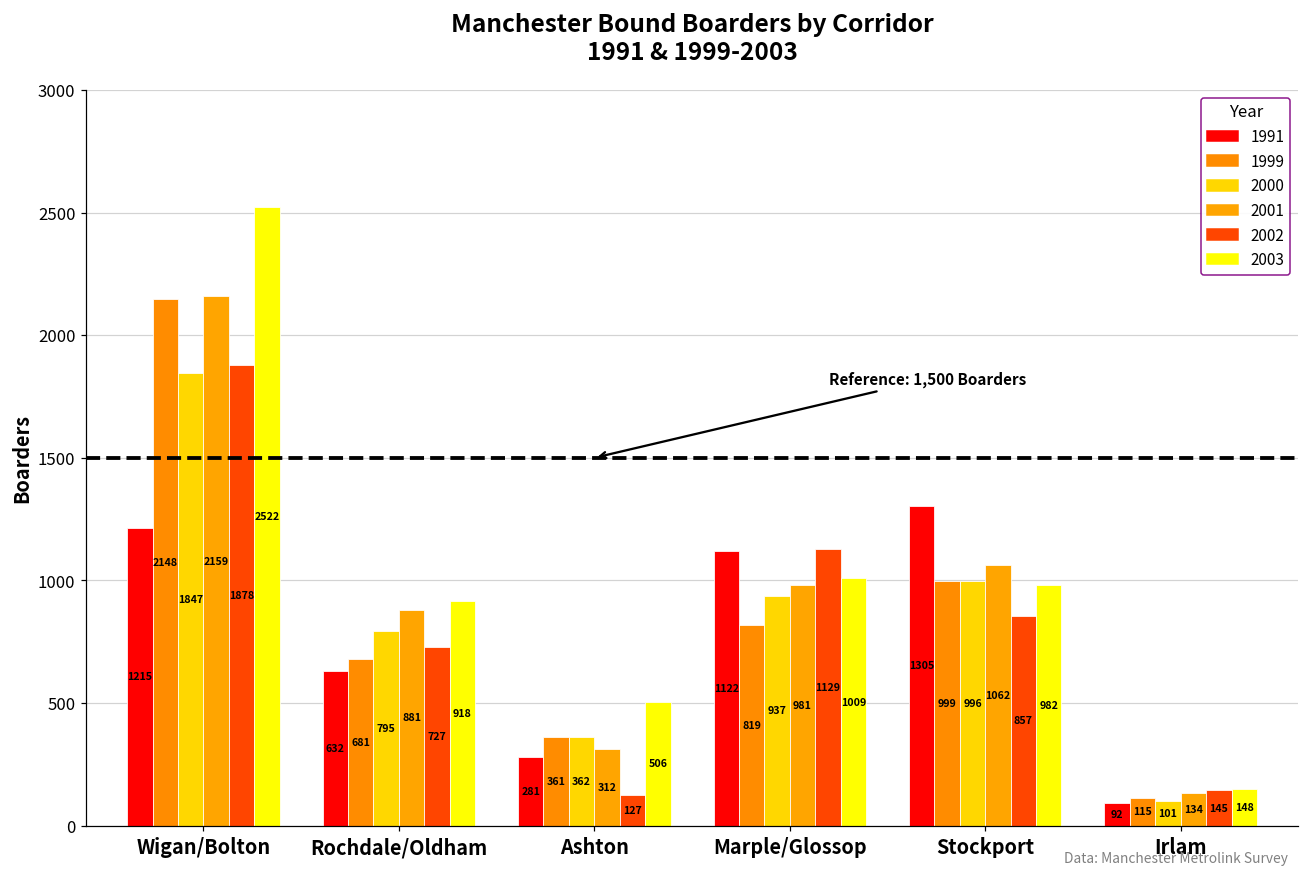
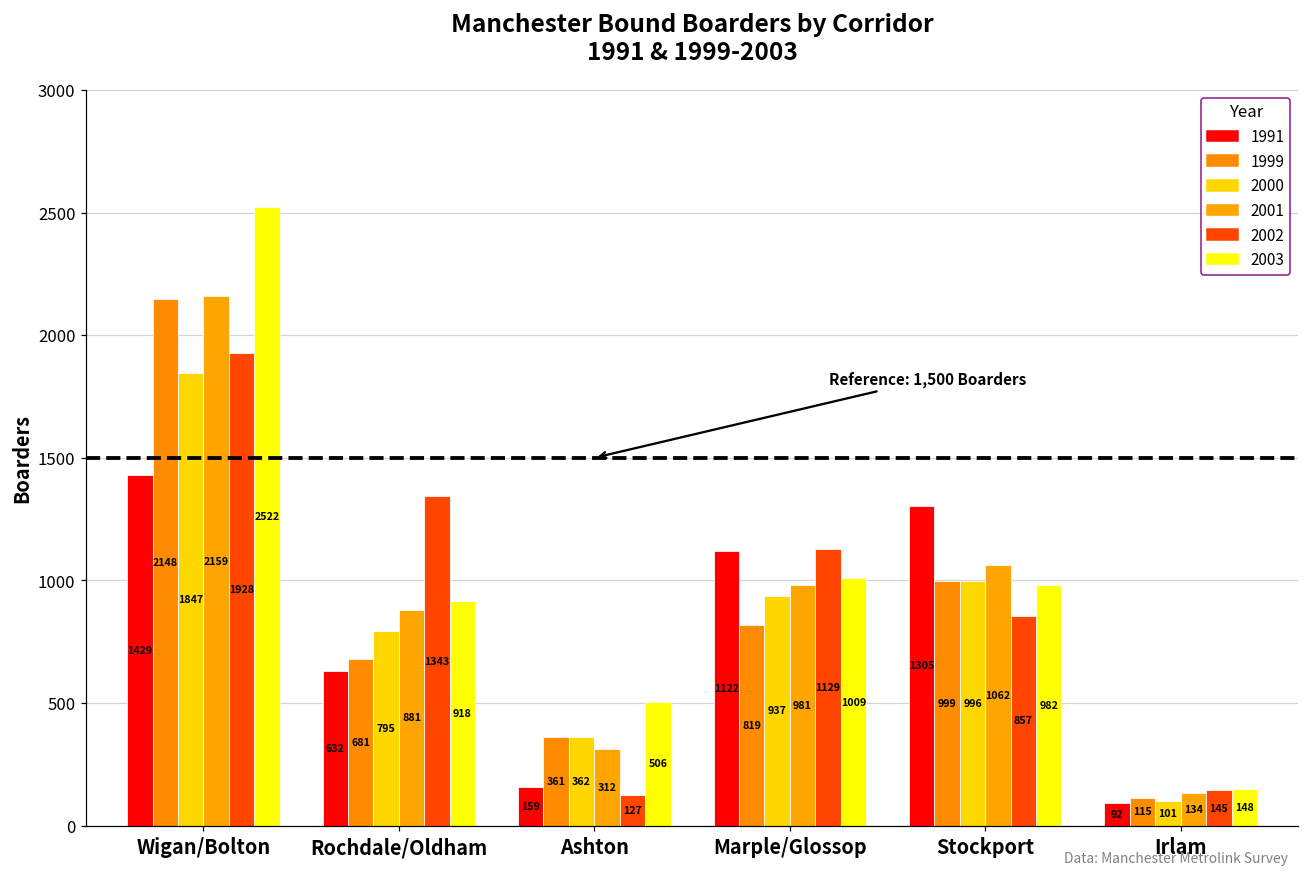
  {
    "1991": {
-     "Wigan/Bolton": 1215,
+     "Wigan/Bolton": 1429,
      "Rochdale/Oldham": 632,
-     "Ashton": 281,
+     "Ashton": 159,
      "Marple/Glossop": 1122,
      "Stockport": 1305,
      "Irlam": 92
    },
    "2002": {
-     "Wigan/Bolton": 1878,
-     "Rochdale/Oldham": 727,
+     "Wigan/Bolton": 1928,
+     "Rochdale/Oldham": 1343,
      "Ashton": 127,
      "Marple/Glossop": 1129,
      "Stockport": 857,
      "Irlam": 145
    }
  }
